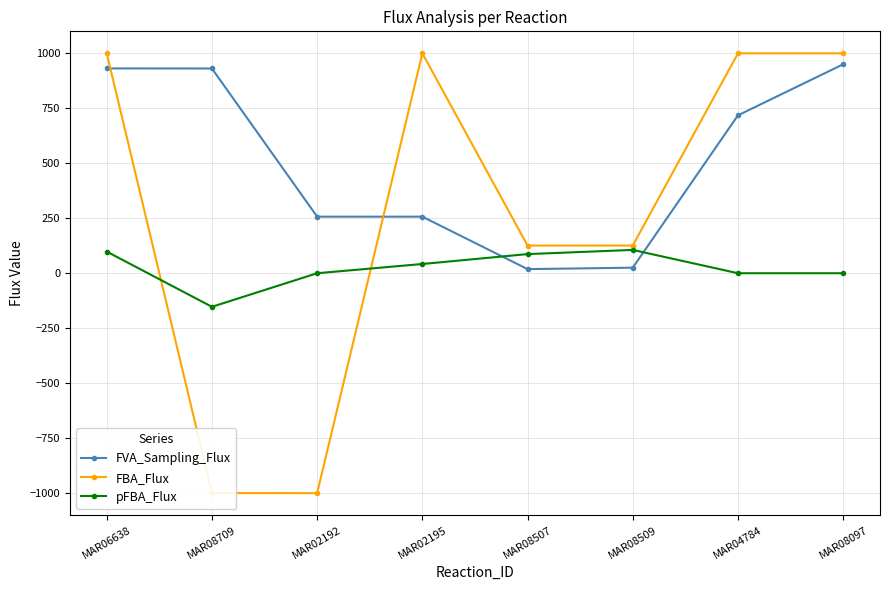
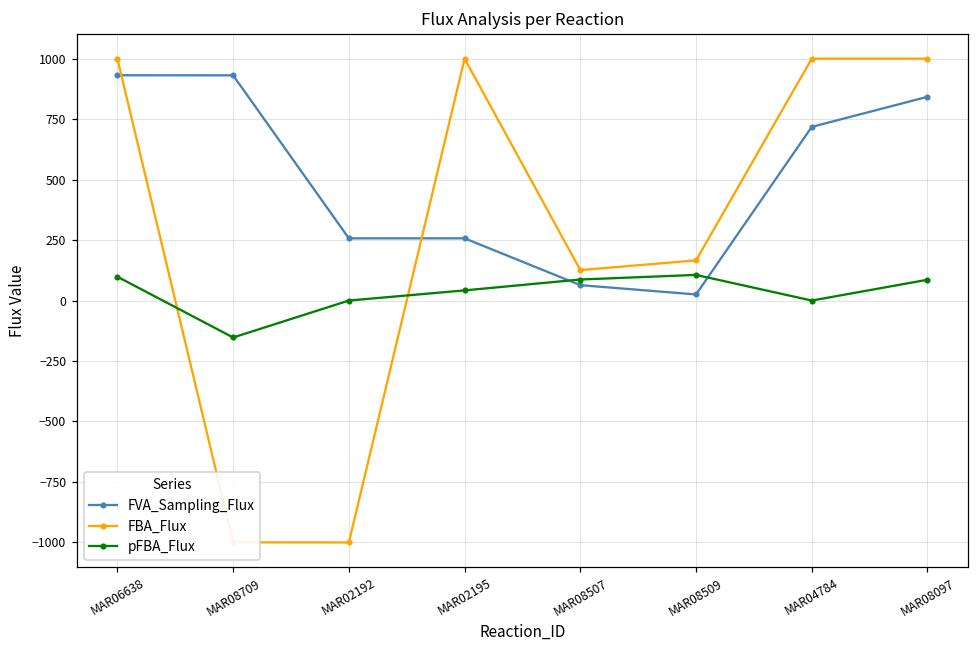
  {
    "FVA_Sampling_Flux": {
      "MAR06638": 930,
      "MAR08709": 930,
      "MAR02192": 260,
      "MAR02195": 260,
-     "MAR08507": 20,
+     "MAR08507": 60,
      "MAR08509": 30,
      "MAR04784": 720,
-     "MAR08097": 950
+     "MAR08097": 840
    },
    "FBA_Flux": {
      "MAR06638": 1000,
      "MAR02192": -1000,
      "MAR02195": 1000,
      "MAR08507": 130,
-     "MAR08509": 130,
+     "MAR08509": 170,
      "MAR04784": 1000,
      "MAR08097": 1000
    },
    "pFBA_Flux": {
      "MAR06638": 100,
      "MAR08709": -150,
      "MAR02192": 0,
      "MAR02195": 40,
      "MAR08507": 90,
      "MAR08509": 110,
      "MAR04784": 0,
-     "MAR08097": 0
+     "MAR08097": 90
    }
  }
